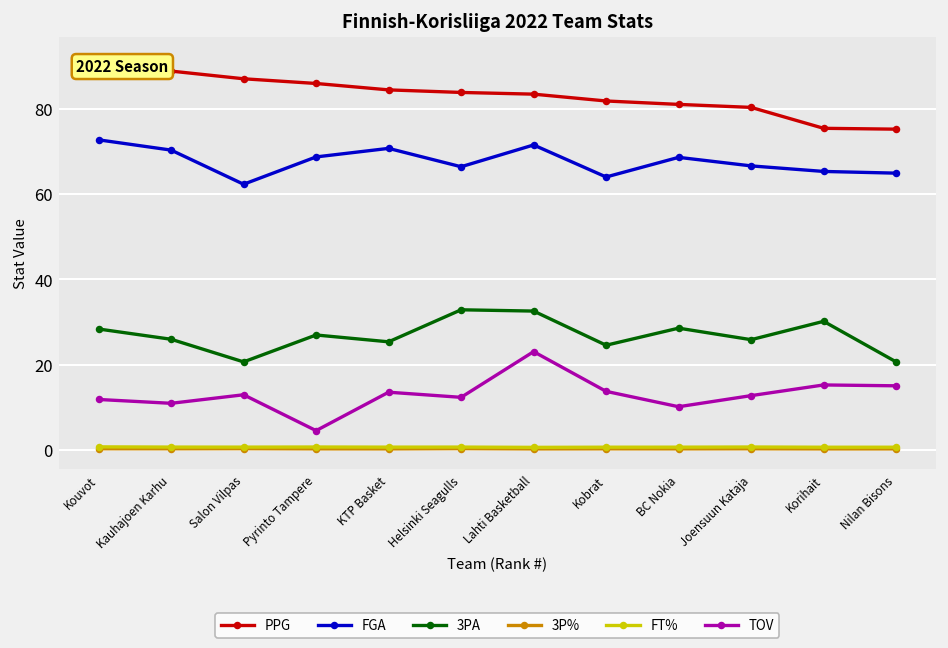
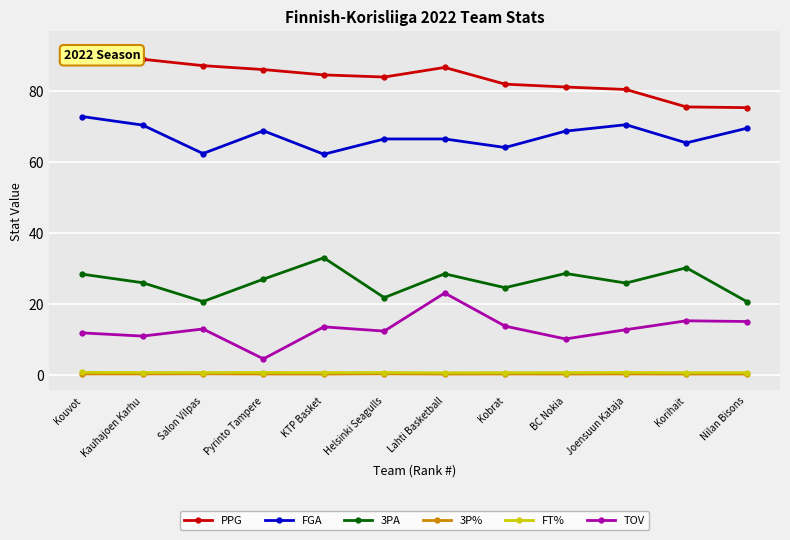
  {
    "PPG": {
      "Salon Vilpas": 87,
      "Pyrinto Tampere": 86,
      "KTP Basket": 84,
      "Helsinki Seagulls": 84,
-     "Lahti Basketball": 83,
+     "Lahti Basketball": 87,
      "Kobrat": 82,
      "BC Nokia": 81,
      "Joensuun Kataja": 80,
      "Korihait": 75,
      "Nilan Bisons": 75
    },
    "FGA": {
      "Kouvot": 73,
      "Kauhajoen Karhu": 70,
      "Salon Vilpas": 62,
      "Pyrinto Tampere": 69,
-     "KTP Basket": 71,
+     "KTP Basket": 62,
      "Helsinki Seagulls": 66,
-     "Lahti Basketball": 72,
+     "Lahti Basketball": 66,
      "Kobrat": 64,
      "BC Nokia": 69,
-     "Joensuun Kataja": 67,
+     "Joensuun Kataja": 70,
      "Korihait": 65,
-     "Nilan Bisons": 65
+     "Nilan Bisons": 69
    },
    "3PA": {
      "Kouvot": 28,
      "Kauhajoen Karhu": 26,
      "Salon Vilpas": 21,
      "Pyrinto Tampere": 27,
-     "KTP Basket": 25,
-     "Helsinki Seagulls": 33,
-     "Lahti Basketball": 33,
+     "KTP Basket": 33,
+     "Helsinki Seagulls": 22,
+     "Lahti Basketball": 29,
      "Kobrat": 25,
      "BC Nokia": 29,
      "Joensuun Kataja": 26,
      "Korihait": 30,
      "Nilan Bisons": 21
    },
    "TOV": {
      "Kouvot": 12,
      "Kauhajoen Karhu": 11,
      "Salon Vilpas": 13,
      "Pyrinto Tampere": 5,
      "KTP Basket": 14,
      "Helsinki Seagulls": 12,
      "Lahti Basketball": 23,
      "Kobrat": 14,
      "BC Nokia": 10,
      "Joensuun Kataja": 13,
      "Korihait": 15,
      "Nilan Bisons": 15
    }
  }
